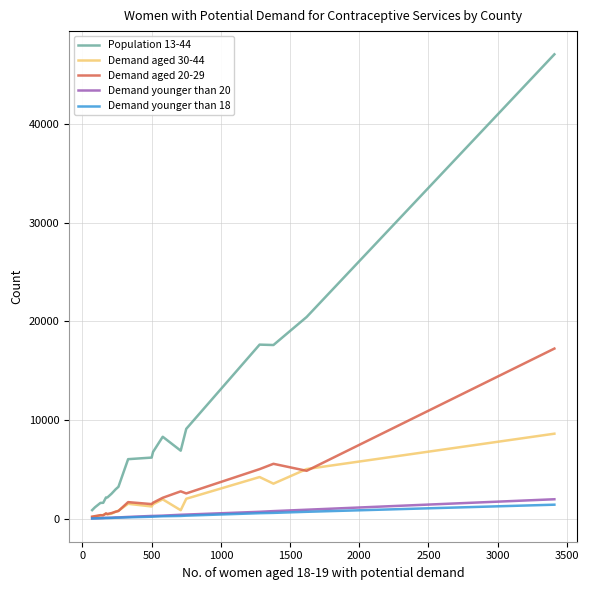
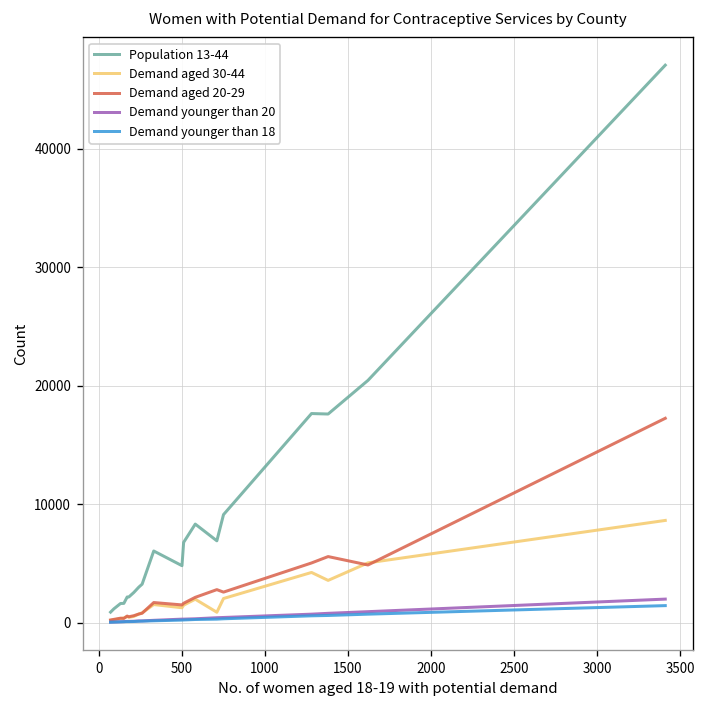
  {
    "Population 13-44": {
-     "500": 6000
+     "500": 5000
    }
  }
